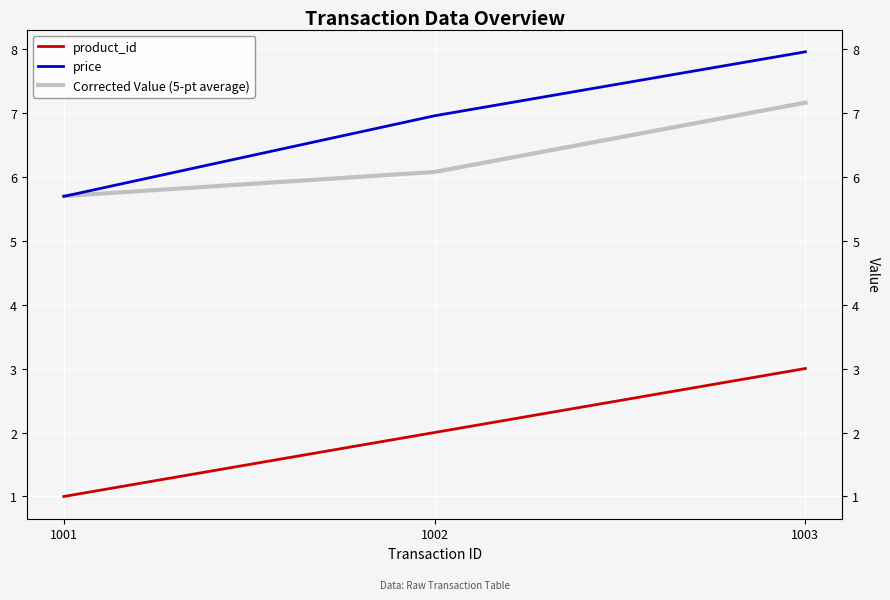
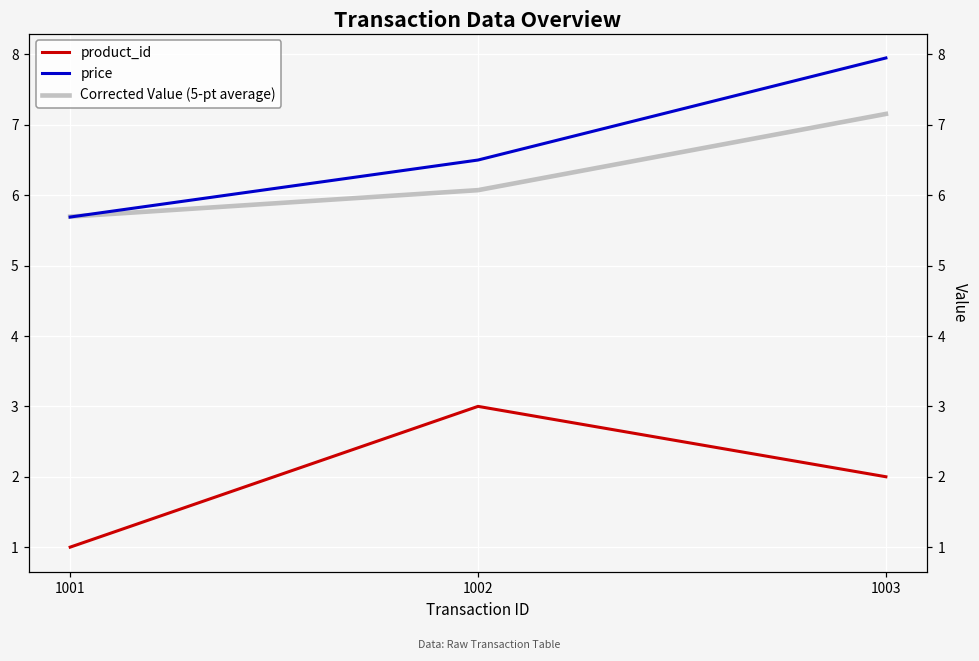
  {
    "product_id": {
      "1001": 1,
-     "1002": 2,
-     "1003": 3
+     "1002": 3,
+     "1003": 2
    },
    "price": {
-     "1002": 7.0,
+     "1002": 6.5,
      "1003": 8.0
    },
    "Corrected Value (5-pt average)": {
      "1002": 6.1,
      "1003": 7.2
    }
  }
